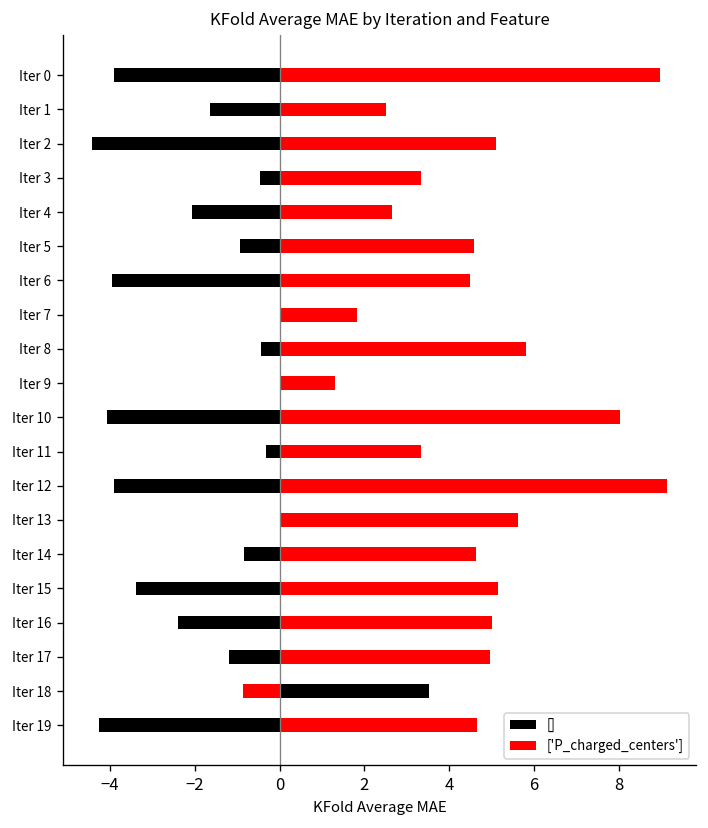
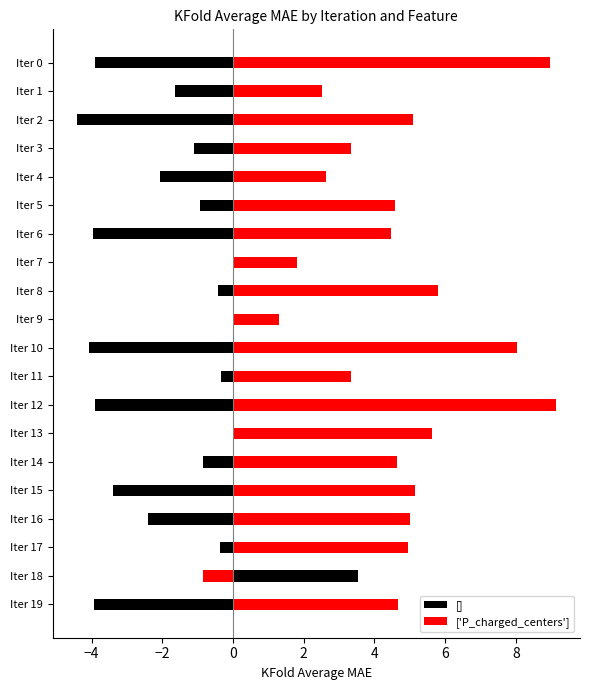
  {
    "[]": {
      "Iter 0": -3.9,
      "Iter 1": -1.6,
      "Iter 2": -4.4,
-     "Iter 3": -0.5,
+     "Iter 3": -1.1,
      "Iter 4": -2.1,
      "Iter 5": -0.9,
      "Iter 6": -4.0,
      "Iter 8": -0.4,
      "Iter 10": -4.1,
      "Iter 11": -0.3,
      "Iter 12": -3.9,
      "Iter 14": -0.8,
      "Iter 15": -3.4,
      "Iter 16": -2.4,
-     "Iter 17": -1.2,
+     "Iter 17": -0.4,
      "Iter 18": 3.5,
-     "Iter 19": -4.3
+     "Iter 19": -3.9
    },
    "['P_charged_centers']": {
      "Iter 0": 9.0,
      "Iter 1": 2.5,
      "Iter 2": 5.1,
      "Iter 3": 3.3,
      "Iter 4": 2.6,
      "Iter 5": 4.6,
      "Iter 6": 4.5,
      "Iter 7": 1.8,
      "Iter 8": 5.8,
      "Iter 9": 1.3,
      "Iter 10": 8.0,
      "Iter 11": 3.3,
      "Iter 12": 9.1,
      "Iter 13": 5.6,
      "Iter 14": 4.6,
      "Iter 15": 5.1,
      "Iter 16": 5.0,
      "Iter 17": 5.0,
      "Iter 18": -0.9,
      "Iter 19": 4.7
    }
  }
